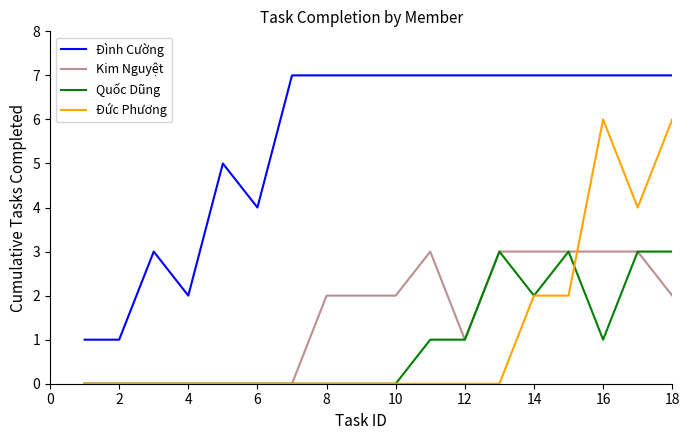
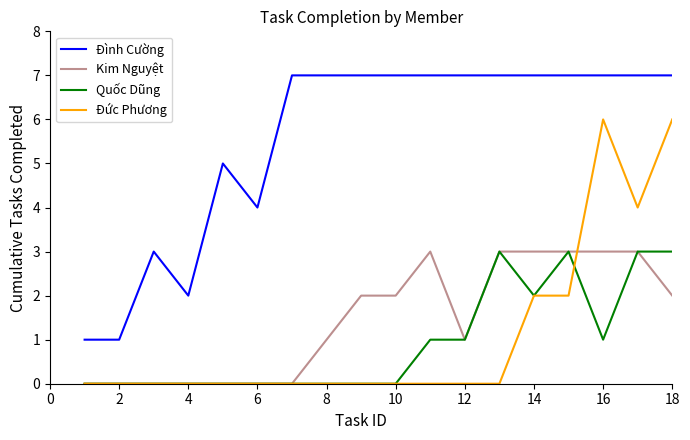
  {
    "Đình Cường": {
      "2": 1,
      "4": 2,
      "6": 4,
      "8": 7,
      "10": 7,
      "12": 7,
      "14": 7,
      "16": 7,
      "18": 7
    },
    "Kim Nguyệt": {
-     "8": 2,
+     "8": 1,
      "10": 2,
      "14": 3,
      "16": 3,
      "18": 2
    },
    "Quốc Dũng": {
      "16": 1,
      "18": 3
    },
    "Đức Phương": {
      "12": 0,
      "16": 6,
      "18": 6
    }
  }
